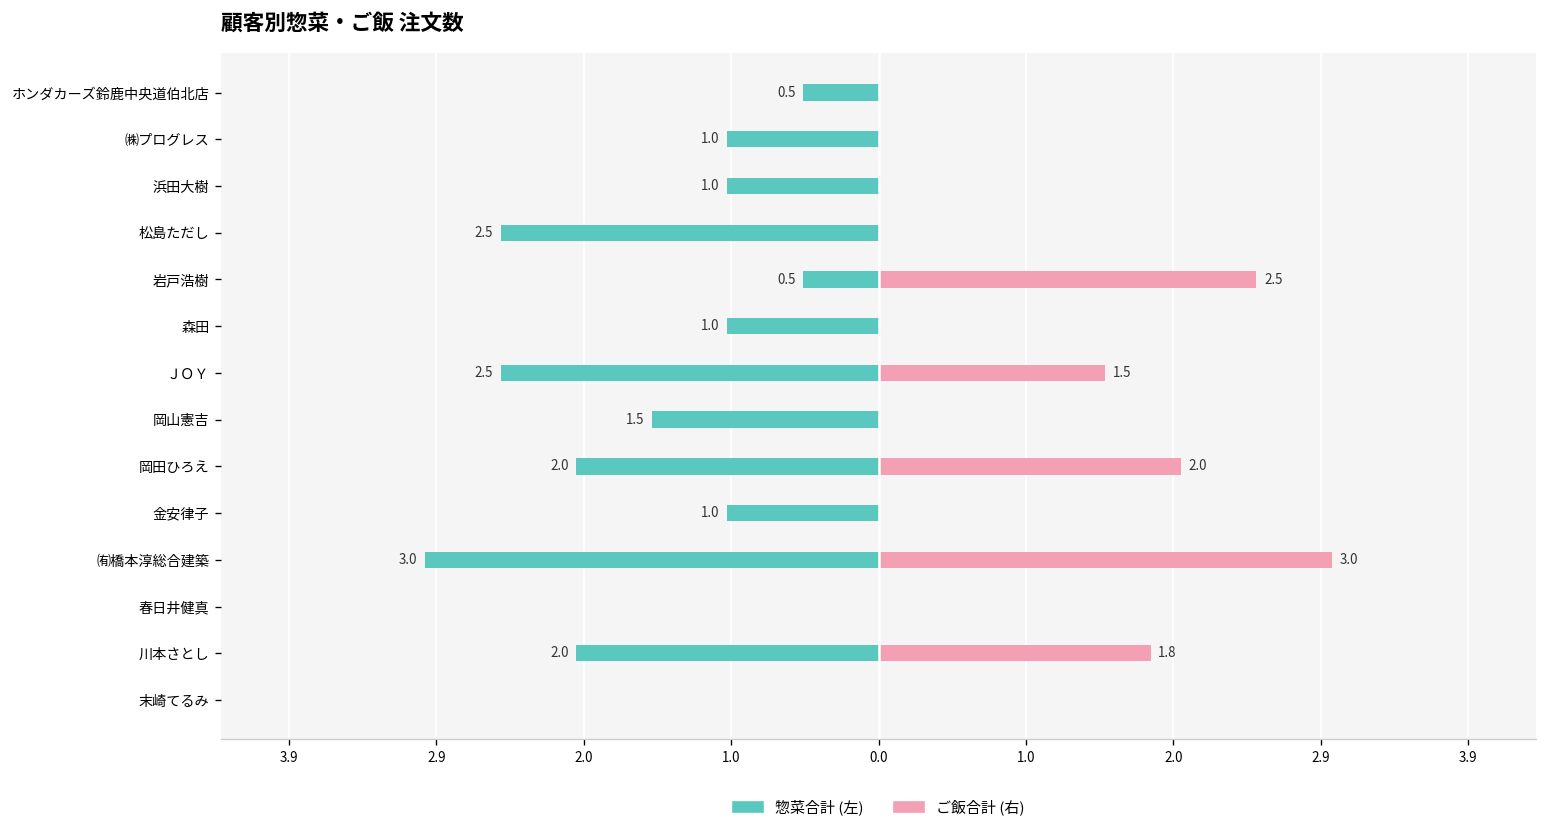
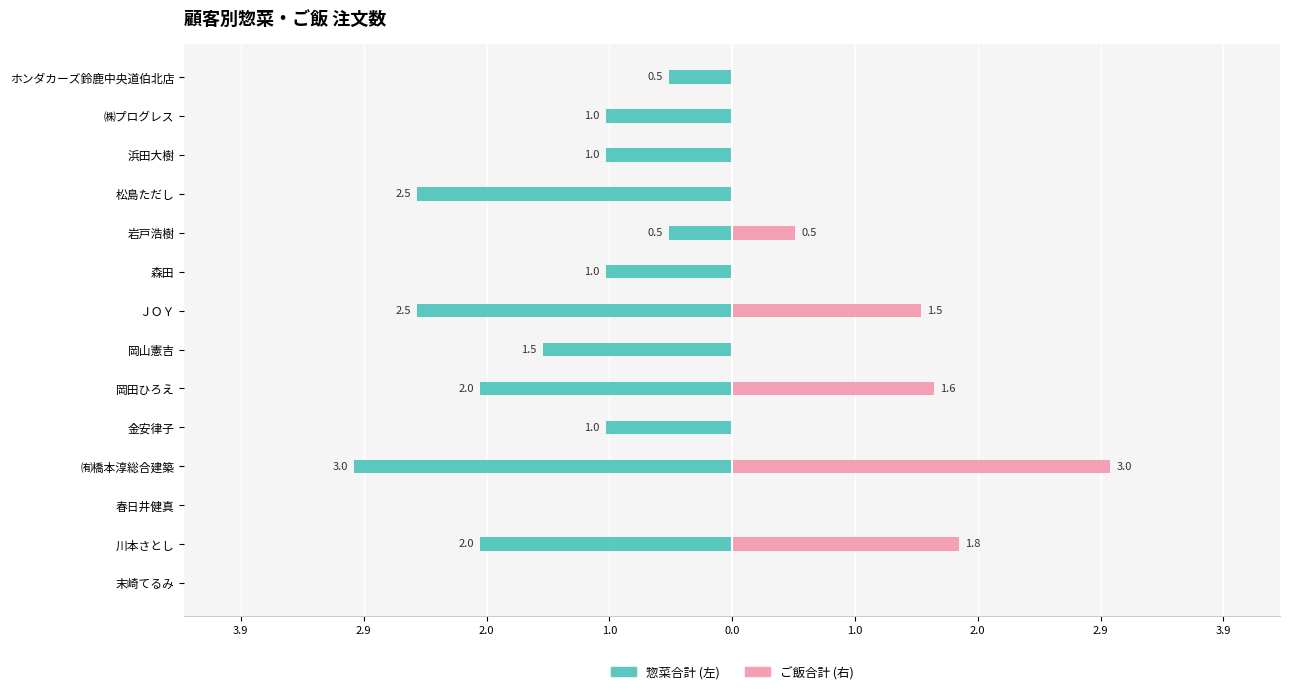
  {
    "ご飯合計 (右)": {
-     "岩戸浩樹": 2.5,
+     "岩戸浩樹": 0.5,
      "ＪＯＹ": 1.5,
-     "岡田ひろえ": 2.0,
+     "岡田ひろえ": 1.6,
      "㈲橋本淳総合建築": 3.0,
      "川本さとし": 1.8
    }
  }
